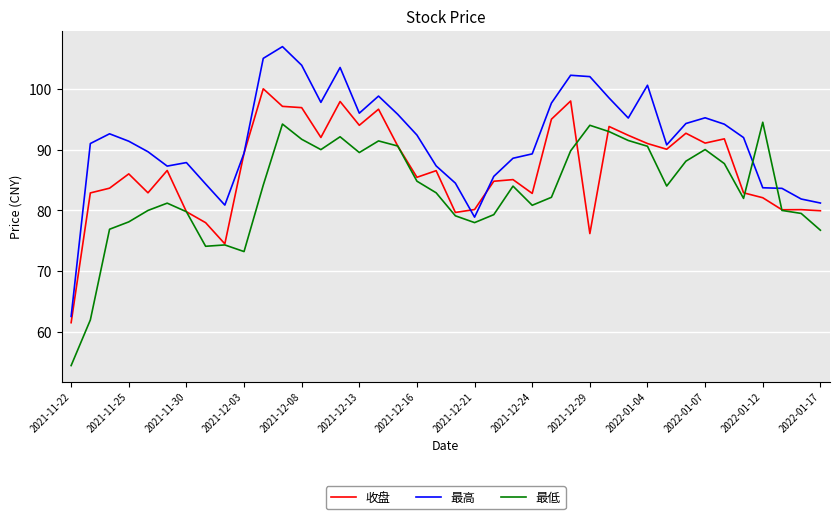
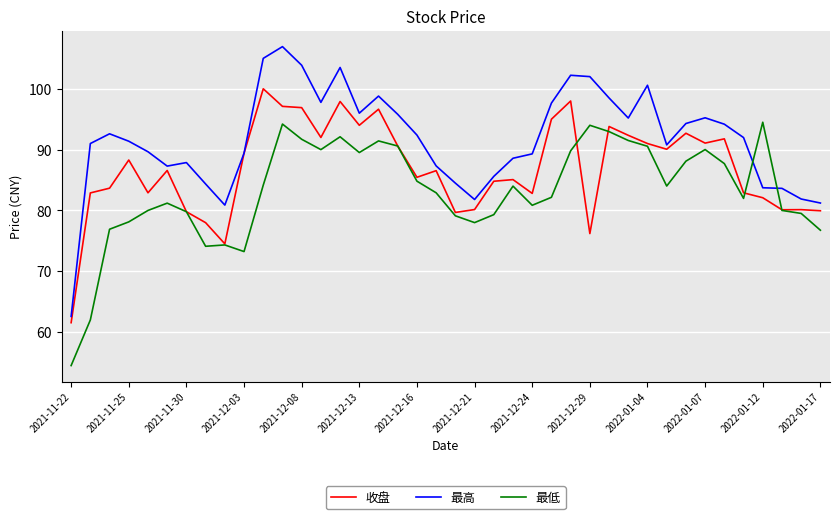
  {
    "收盘": {
      "2021-11-22": 62,
-     "2021-11-25": 86,
+     "2021-11-25": 88,
      "2021-12-08": 97,
      "2021-12-13": 94,
      "2021-12-16": 85,
      "2021-12-21": 80,
      "2021-12-24": 83,
      "2021-12-29": 76,
      "2022-01-04": 91,
      "2022-01-07": 91,
      "2022-01-12": 82,
      "2022-01-17": 80
    },
    "最高": {
      "2021-11-22": 63,
      "2021-11-25": 91,
      "2021-11-30": 88,
      "2021-12-08": 104,
      "2021-12-13": 96,
      "2021-12-16": 92,
-     "2021-12-21": 79,
+     "2021-12-21": 82,
      "2021-12-24": 89,
      "2021-12-29": 102,
      "2022-01-04": 101,
      "2022-01-07": 95,
      "2022-01-12": 84,
      "2022-01-17": 81
    },
    "最低": {
      "2021-11-22": 55,
      "2021-11-25": 78,
      "2021-12-03": 73,
      "2021-12-08": 92,
      "2021-12-13": 90,
      "2021-12-16": 85,
      "2021-12-21": 78,
      "2021-12-24": 81,
      "2021-12-29": 94,
      "2022-01-04": 91,
      "2022-01-07": 90,
      "2022-01-12": 95,
      "2022-01-17": 77
    }
  }
